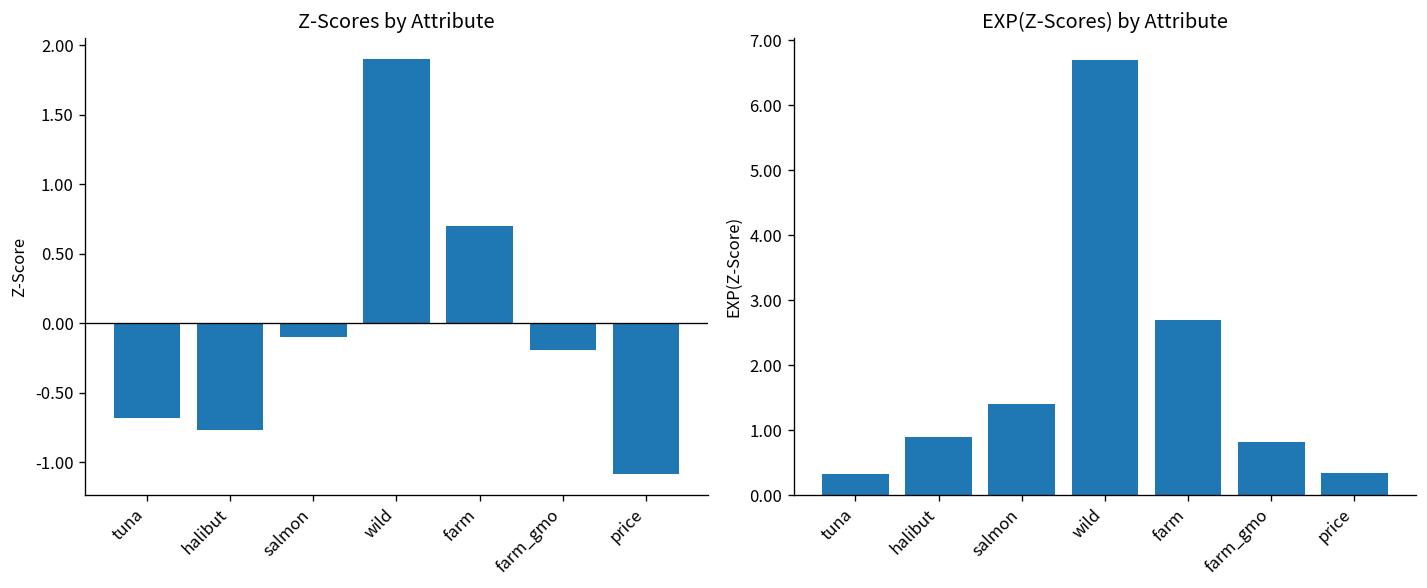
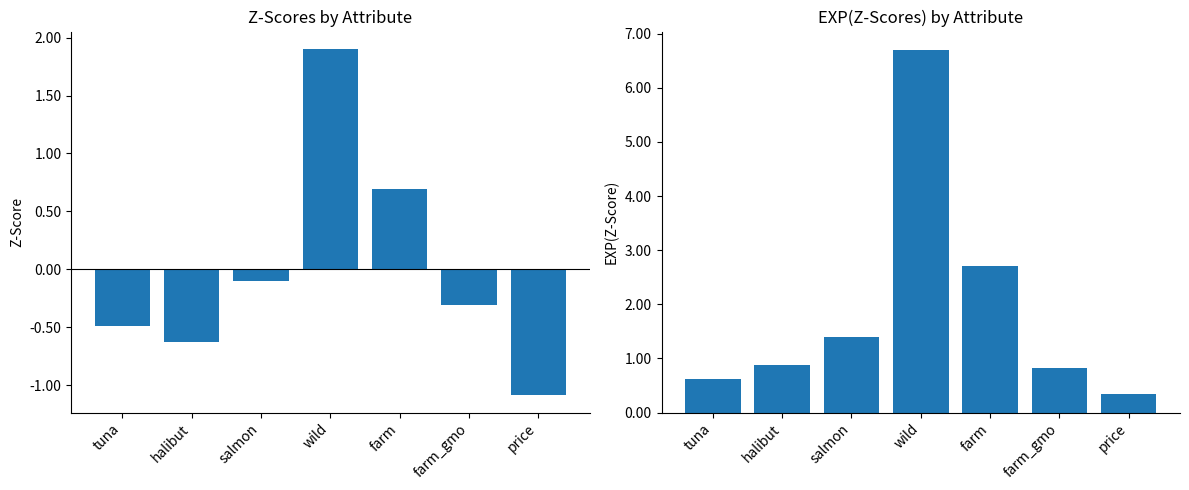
  {
    "Z-Scores by Attribute": {
-     "tuna": -0.68,
-     "halibut": -0.77,
+     "tuna": -0.49,
+     "halibut": -0.63,
      "salmon": -0.10,
      "wild": 1.90,
      "farm": 0.70,
-     "farm_gmo": -0.20,
+     "farm_gmo": -0.31,
      "price": -1.09
    },
    "EXP(Z-Scores) by Attribute": {
-     "tuna": 0.3,
+     "tuna": 0.6,
      "halibut": 0.9,
      "salmon": 1.4,
      "wild": 6.7,
      "farm": 2.7,
      "farm_gmo": 0.8,
      "price": 0.3
    }
  }
